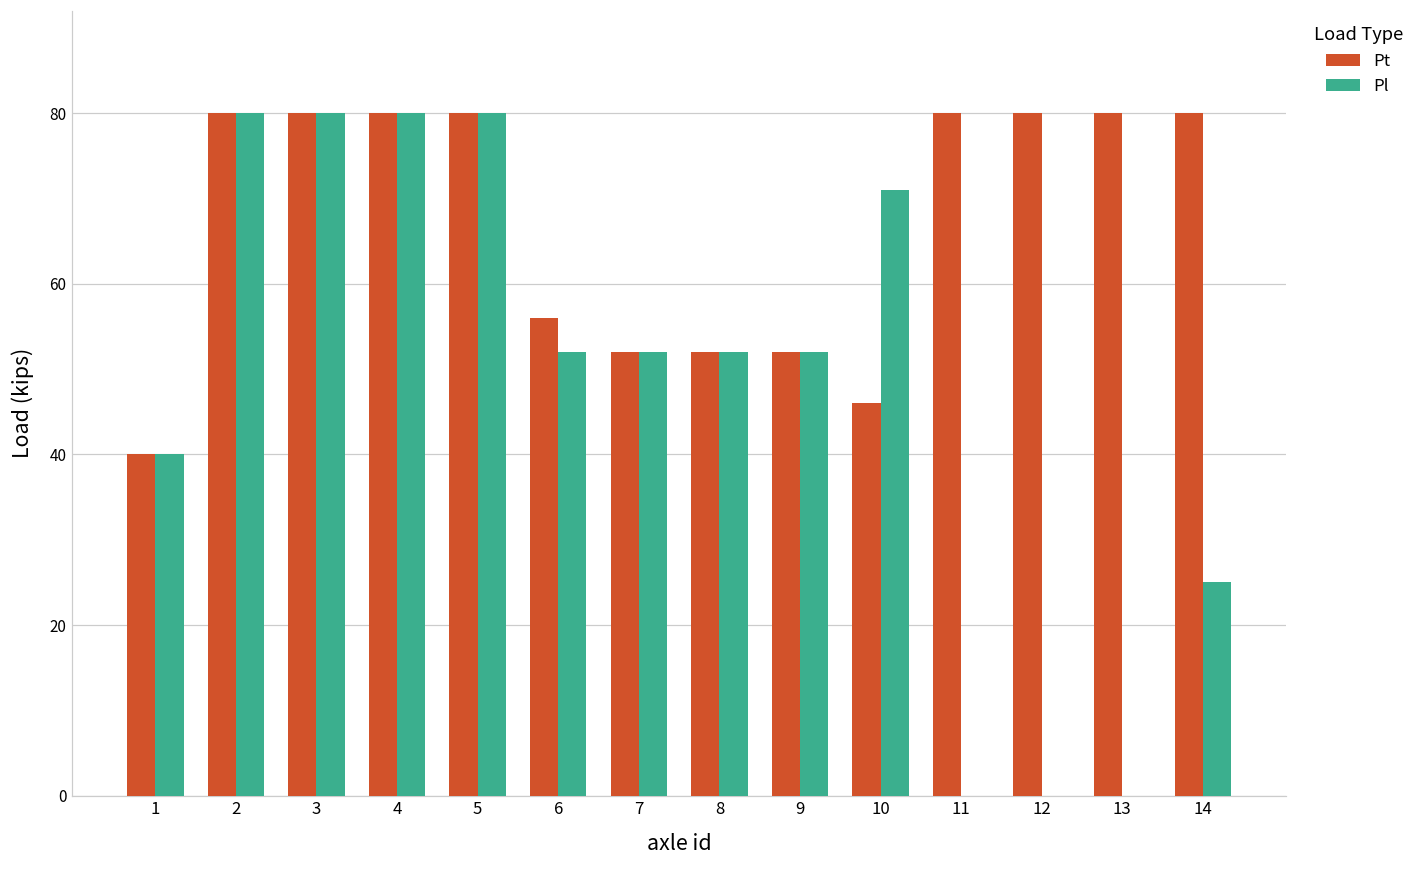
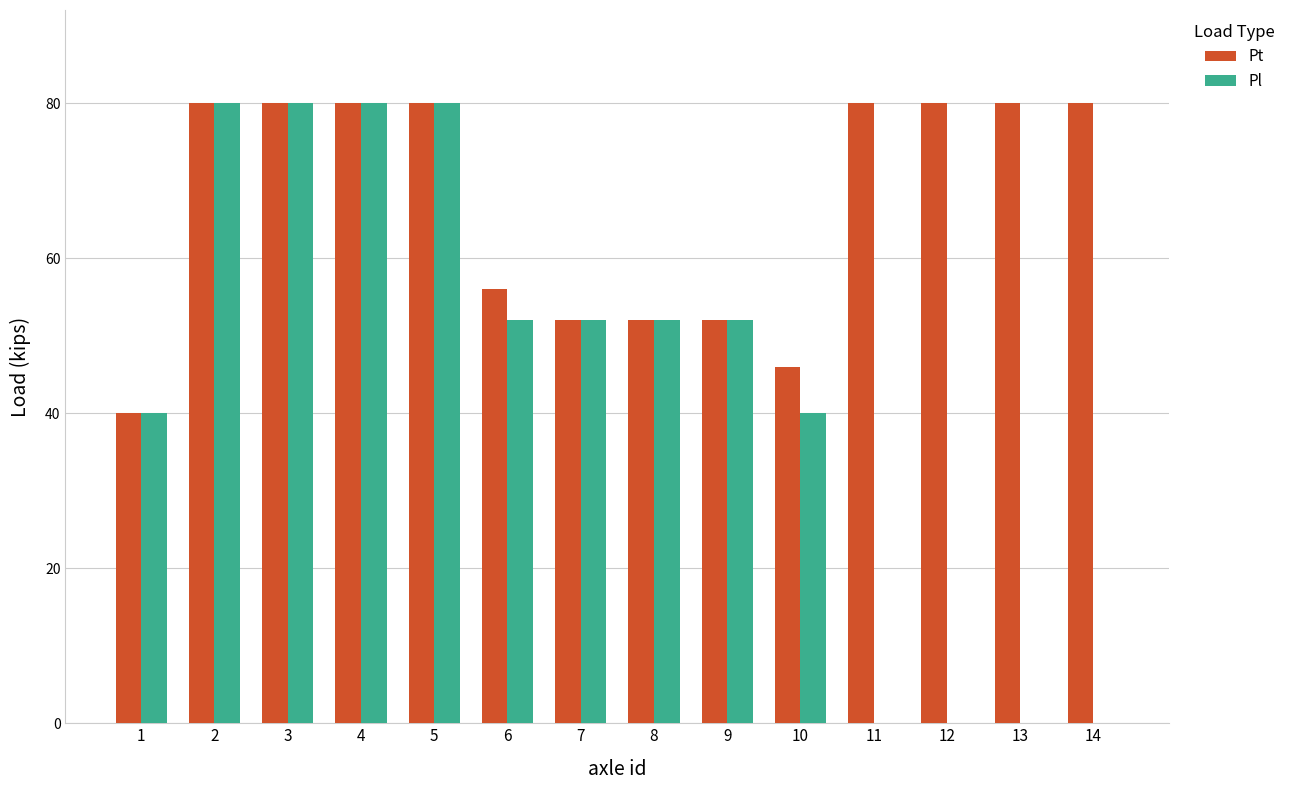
  {
    "Pt": {
      "1": 40,
      "2": 80,
      "3": 80,
      "4": 80,
      "5": 80,
      "6": 56,
      "7": 52,
      "8": 52,
      "9": 52,
      "10": 46,
      "11": 80,
      "12": 80,
      "13": 80,
      "14": 80
    },
    "Pl": {
      "1": 40,
      "2": 80,
      "3": 80,
      "4": 80,
      "5": 80,
      "6": 52,
      "7": 52,
      "8": 52,
      "9": 52,
-     "10": 71,
+     "10": 40,
      "11": 0,
      "12": 0,
      "13": 0,
-     "14": 25
+     "14": 0
    }
  }
